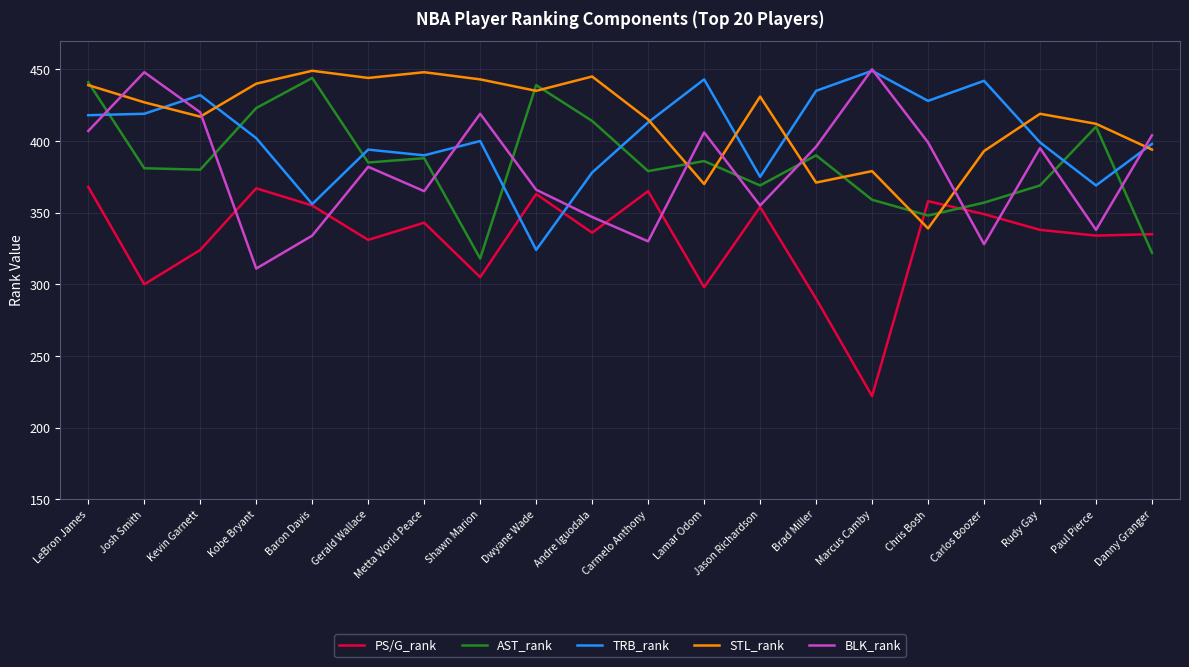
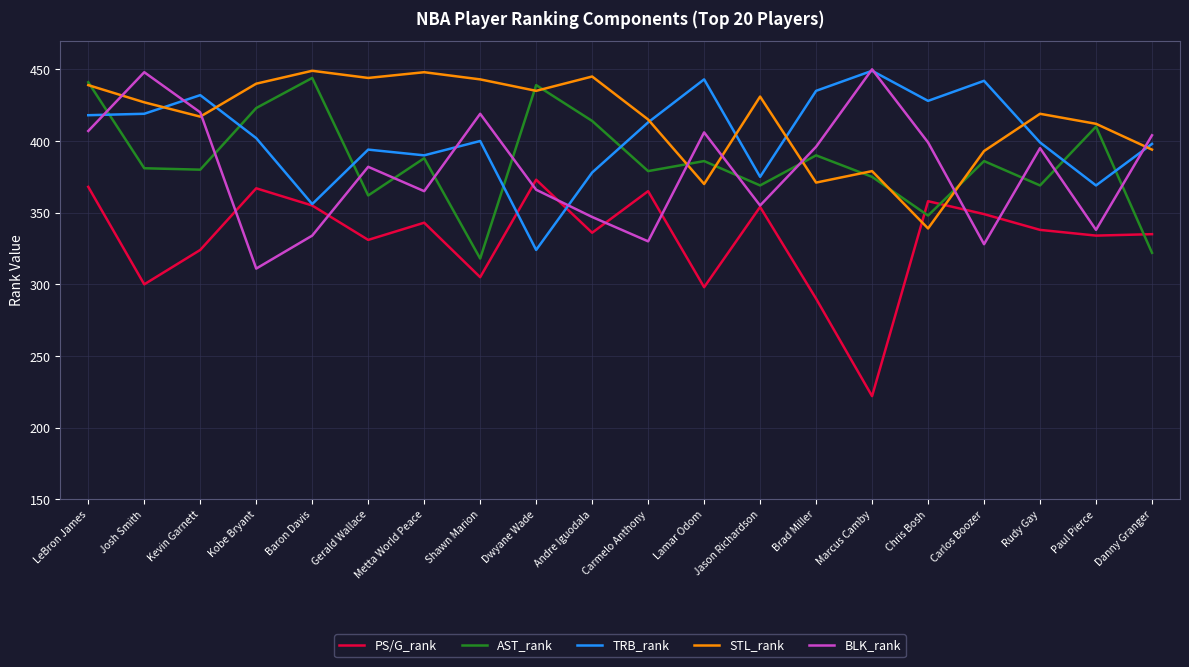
  {
    "PS/G_rank": {
      "LeBron James": 368,
      "Josh Smith": 300,
      "Kevin Garnett": 324,
      "Kobe Bryant": 367,
      "Gerald Wallace": 331,
      "Metta World Peace": 343,
      "Shawn Marion": 305,
-     "Dwyane Wade": 363,
+     "Dwyane Wade": 373,
      "Andre Iguodala": 336,
      "Carmelo Anthony": 365,
      "Lamar Odom": 298,
      "Brad Miller": 290,
      "Marcus Camby": 222,
      "Chris Bosh": 358,
      "Carlos Boozer": 349,
      "Rudy Gay": 338,
      "Paul Pierce": 334,
      "Danny Granger": 335
    },
    "AST_rank": {
      "LeBron James": 441,
      "Josh Smith": 381,
      "Kevin Garnett": 380,
      "Kobe Bryant": 423,
      "Baron Davis": 444,
-     "Gerald Wallace": 385,
+     "Gerald Wallace": 362,
      "Metta World Peace": 388,
      "Shawn Marion": 318,
      "Dwyane Wade": 439,
      "Andre Iguodala": 414,
      "Carmelo Anthony": 379,
      "Lamar Odom": 386,
      "Jason Richardson": 369,
      "Brad Miller": 390,
-     "Marcus Camby": 359,
+     "Marcus Camby": 375,
      "Chris Bosh": 348,
-     "Carlos Boozer": 357,
+     "Carlos Boozer": 386,
      "Rudy Gay": 369,
      "Paul Pierce": 410,
      "Danny Granger": 322
    },
    "TRB_rank": {
      "LeBron James": 418,
      "Josh Smith": 419,
      "Kevin Garnett": 432,
      "Kobe Bryant": 402,
      "Gerald Wallace": 394,
      "Metta World Peace": 390,
      "Shawn Marion": 400,
      "Dwyane Wade": 324,
      "Andre Iguodala": 378,
      "Carmelo Anthony": 413,
      "Lamar Odom": 443,
      "Jason Richardson": 375,
      "Brad Miller": 435,
      "Chris Bosh": 428,
      "Carlos Boozer": 442,
      "Rudy Gay": 399,
      "Paul Pierce": 369,
      "Danny Granger": 398
    },
    "STL_rank": {
      "LeBron James": 439,
      "Josh Smith": 427,
      "Kevin Garnett": 417,
      "Kobe Bryant": 440,
      "Baron Davis": 449,
      "Gerald Wallace": 444,
      "Metta World Peace": 448,
      "Shawn Marion": 443,
      "Dwyane Wade": 435,
      "Andre Iguodala": 445,
      "Carmelo Anthony": 415,
      "Lamar Odom": 370,
      "Jason Richardson": 431,
      "Brad Miller": 371,
      "Marcus Camby": 379,
      "Chris Bosh": 339,
      "Carlos Boozer": 393,
      "Rudy Gay": 419,
      "Paul Pierce": 412,
      "Danny Granger": 394
    },
    "BLK_rank": {
      "LeBron James": 407,
      "Josh Smith": 448,
      "Kevin Garnett": 420,
      "Kobe Bryant": 311,
      "Baron Davis": 334,
      "Gerald Wallace": 382,
      "Metta World Peace": 365,
      "Shawn Marion": 419,
      "Dwyane Wade": 366,
      "Andre Iguodala": 347,
      "Carmelo Anthony": 330,
      "Lamar Odom": 406,
      "Brad Miller": 396,
      "Chris Bosh": 399,
      "Carlos Boozer": 328,
      "Rudy Gay": 395,
      "Paul Pierce": 338,
      "Danny Granger": 404
    }
  }
